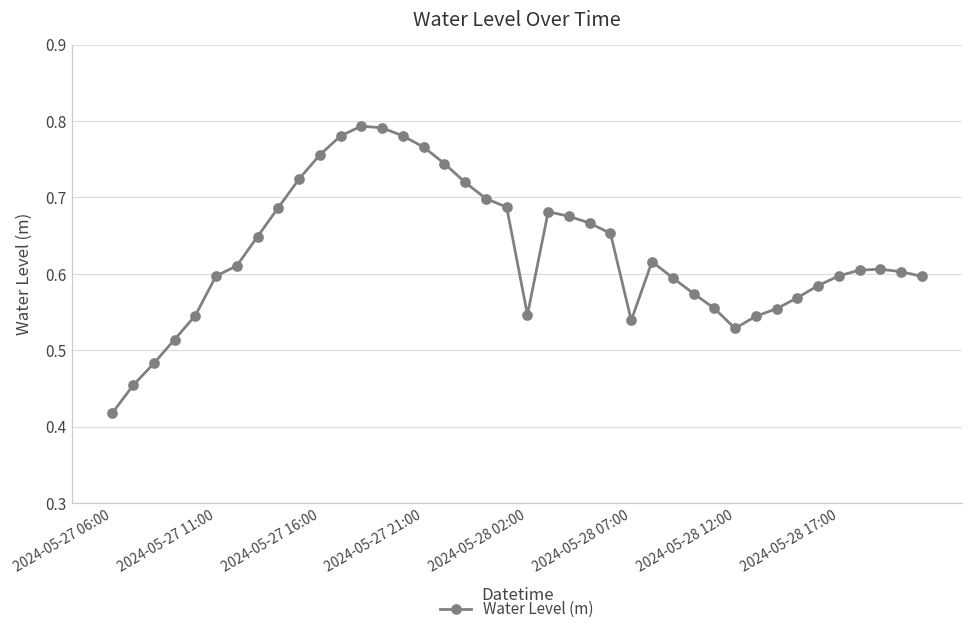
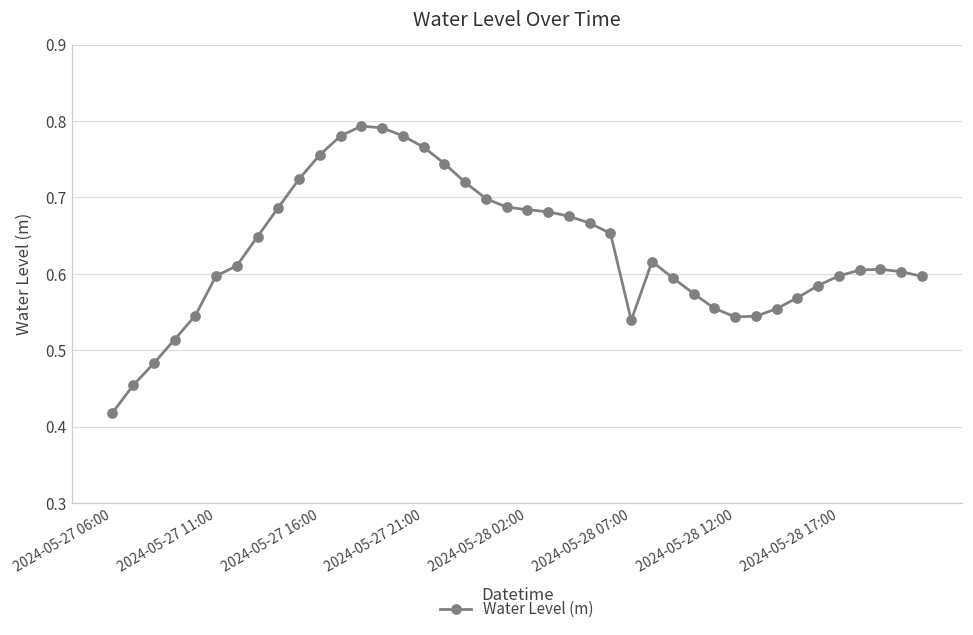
  {
    "2024-05-27 06:00": 0.42,
    "2024-05-27 11:00": 0.60,
    "2024-05-27 16:00": 0.76,
    "2024-05-27 21:00": 0.77,
-   "2024-05-28 02:00": 0.55,
+   "2024-05-28 02:00": 0.68,
    "2024-05-28 07:00": 0.54,
-   "2024-05-28 12:00": 0.53,
+   "2024-05-28 12:00": 0.54,
    "2024-05-28 17:00": 0.60
  }
